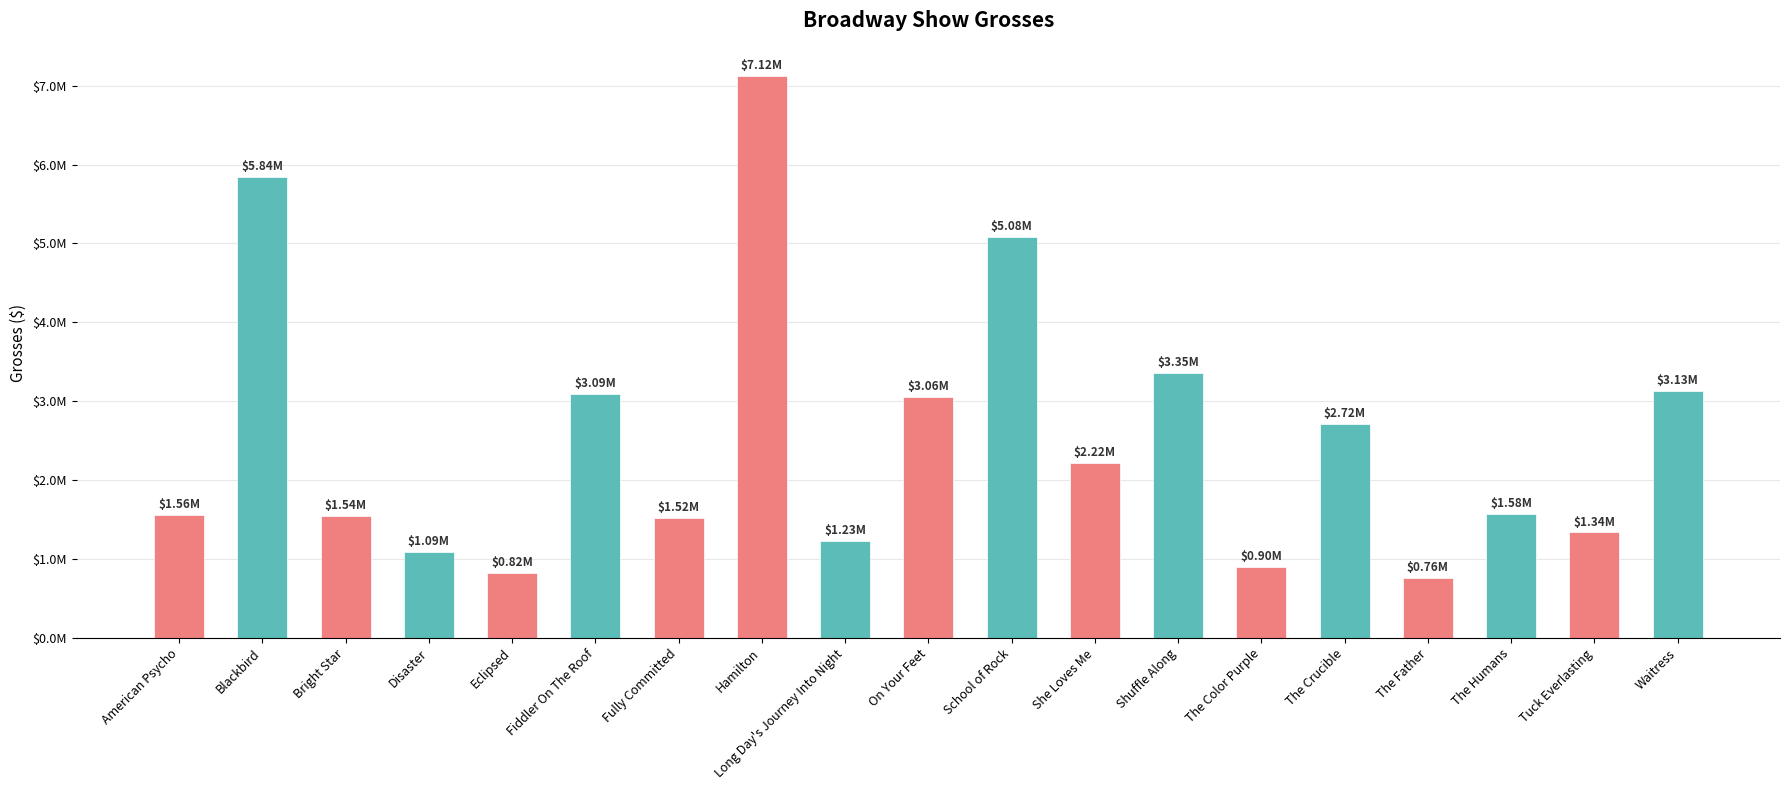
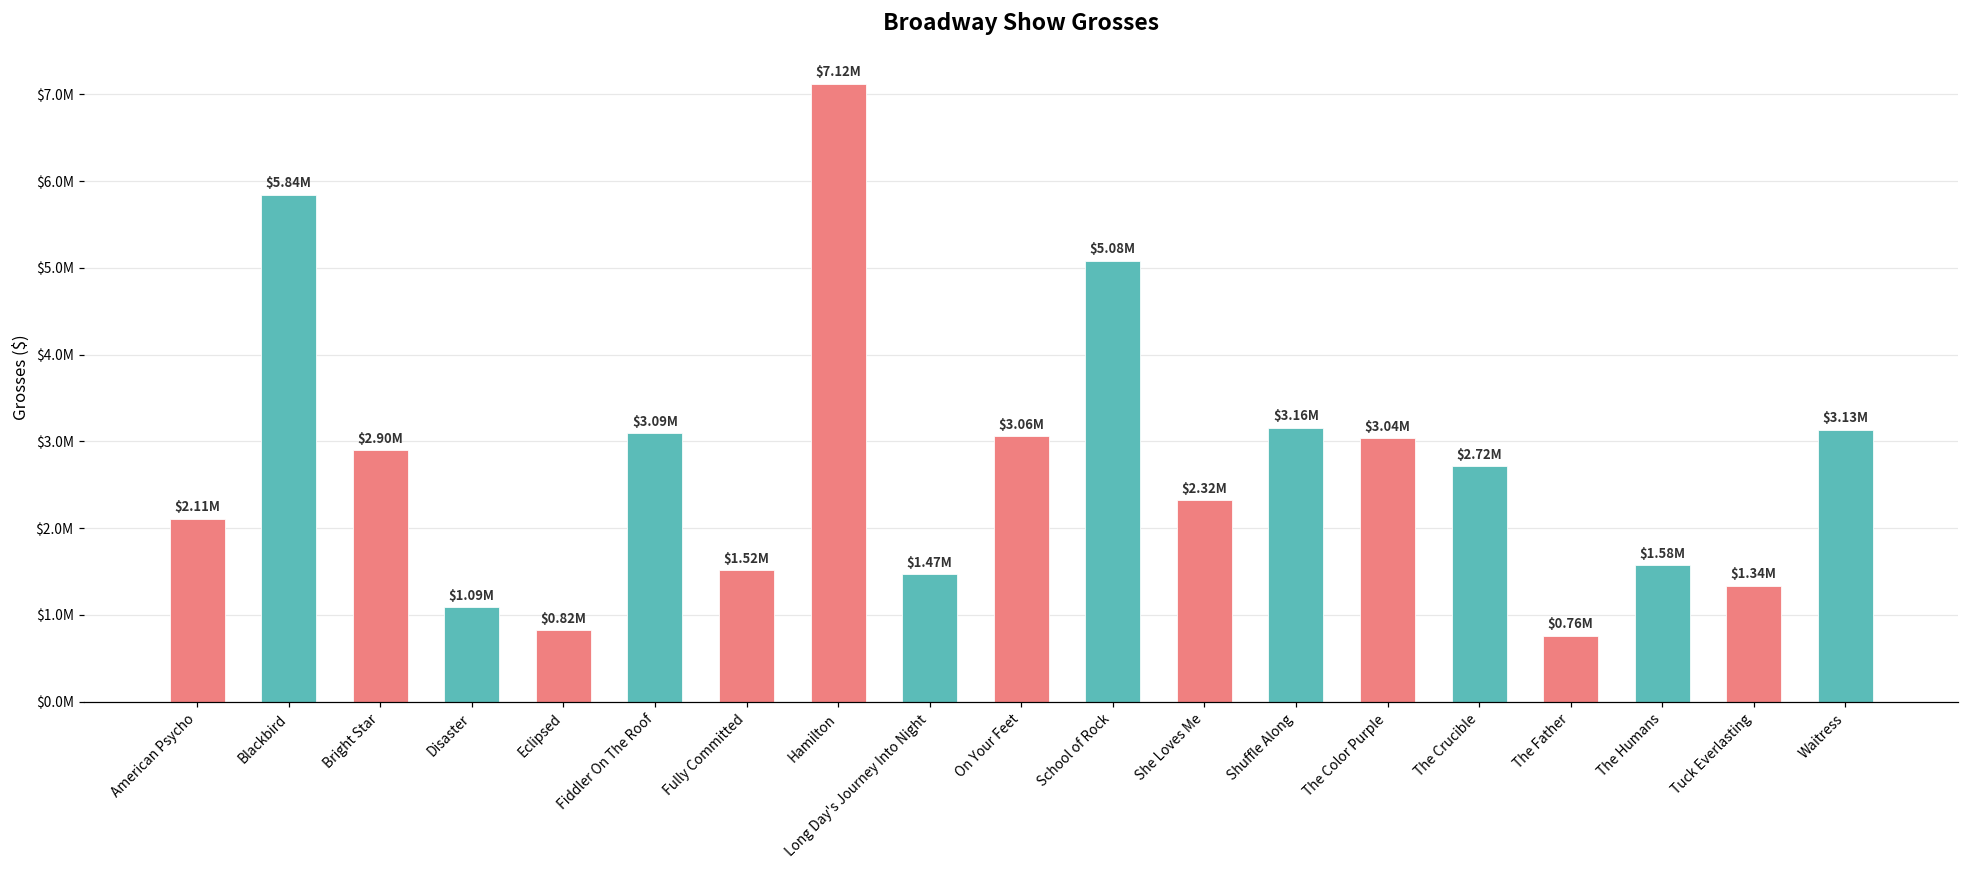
  {
-   "American Psycho": "$1.56M",
+   "American Psycho": "$2.11M",
    "Blackbird": "$5.84M",
-   "Bright Star": "$1.54M",
+   "Bright Star": "$2.90M",
    "Disaster": "$1.09M",
    "Eclipsed": "$0.82M",
    "Fiddler On The Roof": "$3.09M",
    "Fully Committed": "$1.52M",
    "Hamilton": "$7.12M",
-   "Long Day's Journey Into Night": "$1.23M",
+   "Long Day's Journey Into Night": "$1.47M",
    "On Your Feet": "$3.06M",
    "School of Rock": "$5.08M",
-   "She Loves Me": "$2.22M",
-   "Shuffle Along": "$3.35M",
-   "The Color Purple": "$0.90M",
+   "She Loves Me": "$2.32M",
+   "Shuffle Along": "$3.16M",
+   "The Color Purple": "$3.04M",
    "The Crucible": "$2.72M",
    "The Father": "$0.76M",
    "The Humans": "$1.58M",
    "Tuck Everlasting": "$1.34M",
    "Waitress": "$3.13M"
  }
